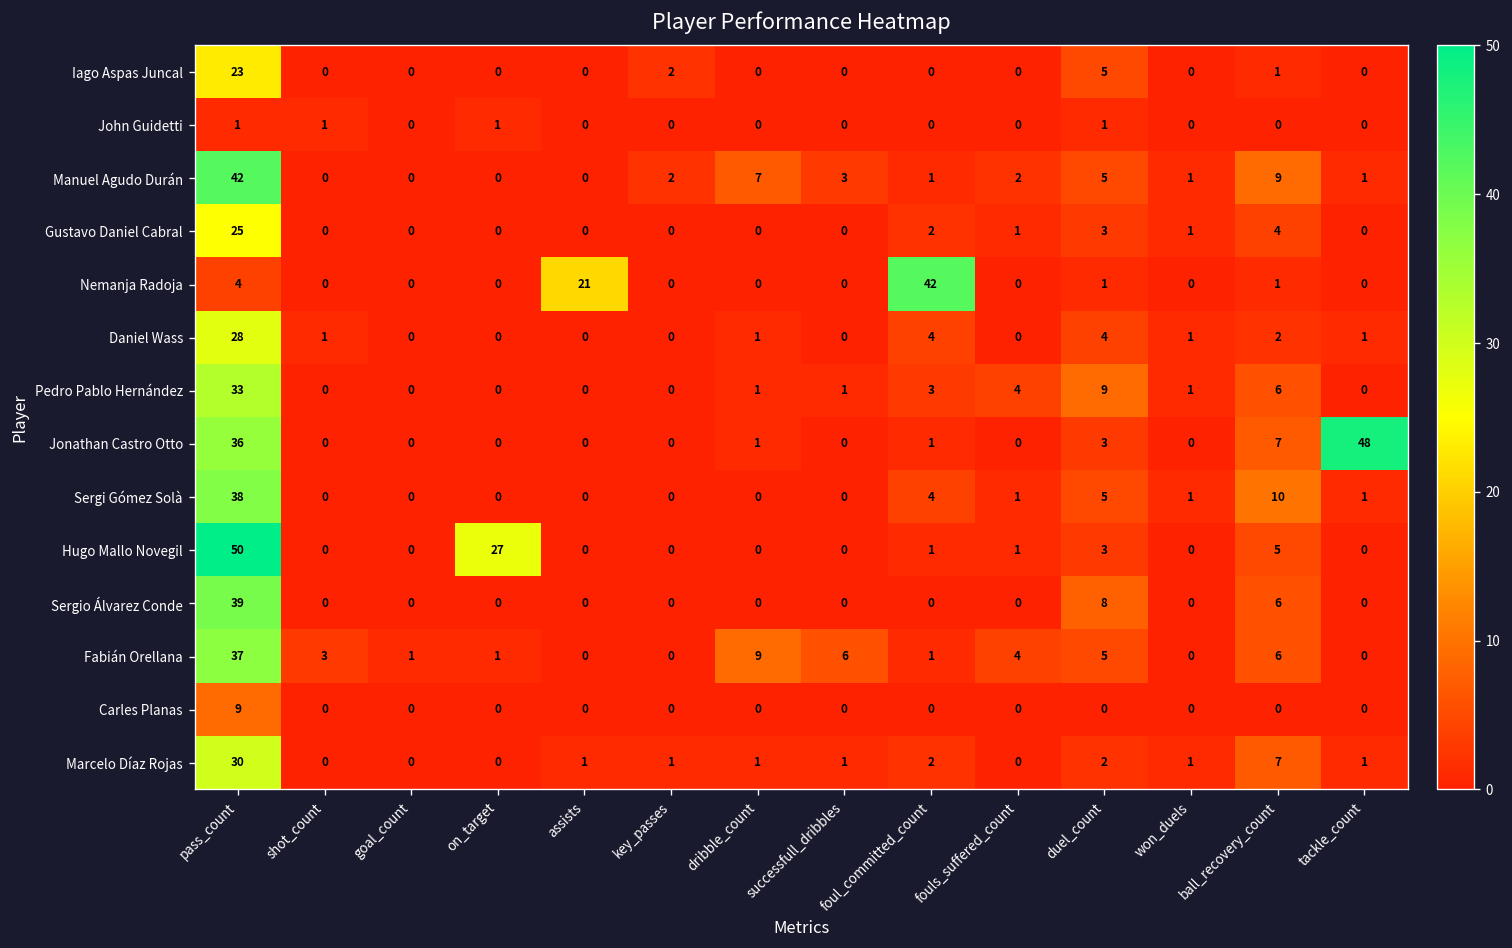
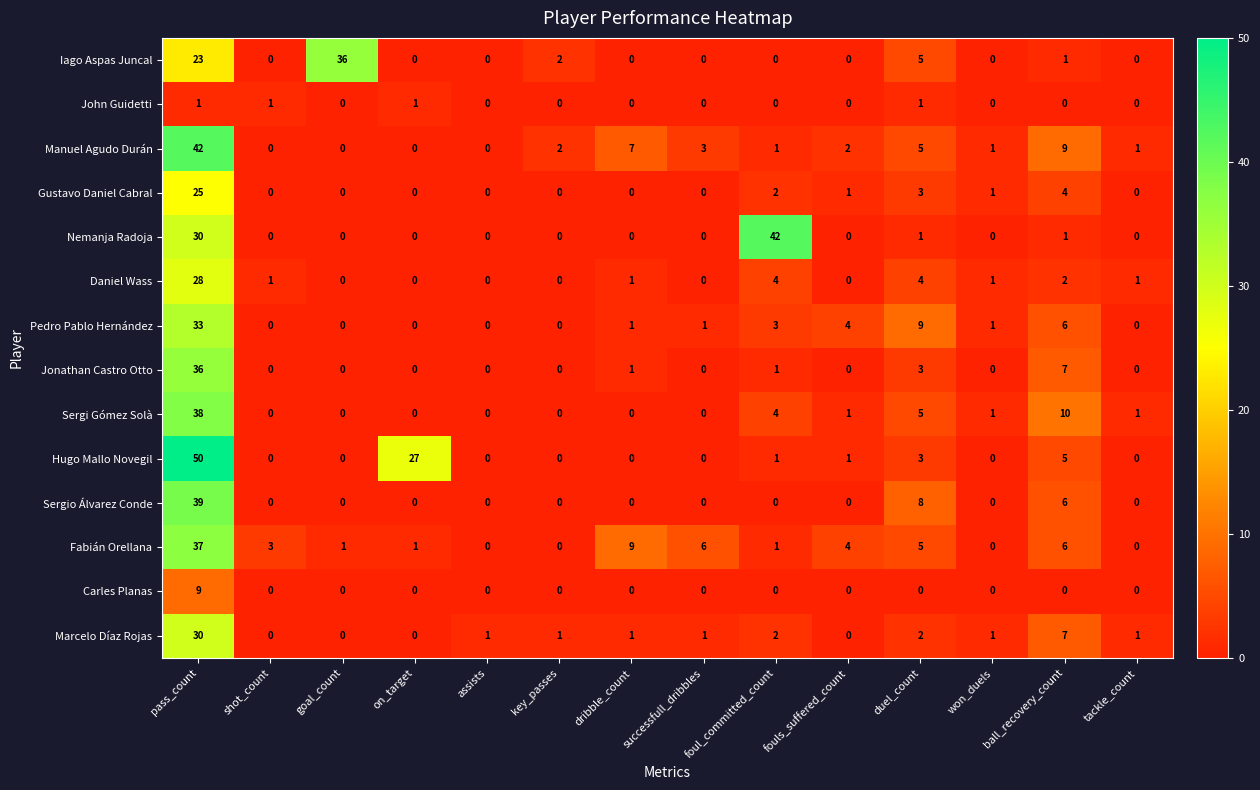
  {
    "Iago Aspas Juncal": {
      "pass_count": 23,
      "shot_count": 0,
-     "goal_count": 0,
+     "goal_count": 36,
      "on_target": 0,
      "assists": 0,
      "key_passes": 2,
      "dribble_count": 0,
      "successfull_dribbles": 0,
      "foul_committed_count": 0,
      "fouls_suffered_count": 0,
      "duel_count": 5,
      "won_duels": 0,
      "ball_recovery_count": 1,
      "tackle_count": 0
    },
    "John Guidetti": {
      "pass_count": 1,
      "shot_count": 1,
      "goal_count": 0,
      "on_target": 1,
      "assists": 0,
      "key_passes": 0,
      "dribble_count": 0,
      "successfull_dribbles": 0,
      "foul_committed_count": 0,
      "fouls_suffered_count": 0,
      "duel_count": 1,
      "won_duels": 0,
      "ball_recovery_count": 0,
      "tackle_count": 0
    },
    "Manuel Agudo Durán": {
      "pass_count": 42,
      "shot_count": 0,
      "goal_count": 0,
      "on_target": 0,
      "assists": 0,
      "key_passes": 2,
      "dribble_count": 7,
      "successfull_dribbles": 3,
      "foul_committed_count": 1,
      "fouls_suffered_count": 2,
      "duel_count": 5,
      "won_duels": 1,
      "ball_recovery_count": 9,
      "tackle_count": 1
    },
    "Gustavo Daniel Cabral": {
      "pass_count": 25,
      "shot_count": 0,
      "goal_count": 0,
      "on_target": 0,
      "assists": 0,
      "key_passes": 0,
      "dribble_count": 0,
      "successfull_dribbles": 0,
      "foul_committed_count": 2,
      "fouls_suffered_count": 1,
      "duel_count": 3,
      "won_duels": 1,
      "ball_recovery_count": 4,
      "tackle_count": 0
    },
    "Nemanja Radoja": {
-     "pass_count": 4,
+     "pass_count": 30,
      "shot_count": 0,
      "goal_count": 0,
      "on_target": 0,
-     "assists": 21,
+     "assists": 0,
      "key_passes": 0,
      "dribble_count": 0,
      "successfull_dribbles": 0,
      "foul_committed_count": 42,
      "fouls_suffered_count": 0,
      "duel_count": 1,
      "won_duels": 0,
      "ball_recovery_count": 1,
      "tackle_count": 0
    },
    "Daniel Wass": {
      "pass_count": 28,
      "shot_count": 1,
      "goal_count": 0,
      "on_target": 0,
      "assists": 0,
      "key_passes": 0,
      "dribble_count": 1,
      "successfull_dribbles": 0,
      "foul_committed_count": 4,
      "fouls_suffered_count": 0,
      "duel_count": 4,
      "won_duels": 1,
      "ball_recovery_count": 2,
      "tackle_count": 1
    },
    "Pedro Pablo Hernández": {
      "pass_count": 33,
      "shot_count": 0,
      "goal_count": 0,
      "on_target": 0,
      "assists": 0,
      "key_passes": 0,
      "dribble_count": 1,
      "successfull_dribbles": 1,
      "foul_committed_count": 3,
      "fouls_suffered_count": 4,
      "duel_count": 9,
      "won_duels": 1,
      "ball_recovery_count": 6,
      "tackle_count": 0
    },
    "Jonathan Castro Otto": {
      "pass_count": 36,
      "shot_count": 0,
      "goal_count": 0,
      "on_target": 0,
      "assists": 0,
      "key_passes": 0,
      "dribble_count": 1,
      "successfull_dribbles": 0,
      "foul_committed_count": 1,
      "fouls_suffered_count": 0,
      "duel_count": 3,
      "won_duels": 0,
      "ball_recovery_count": 7,
-     "tackle_count": 48
+     "tackle_count": 0
    },
    "Sergi Gómez Solà": {
      "pass_count": 38,
      "shot_count": 0,
      "goal_count": 0,
      "on_target": 0,
      "assists": 0,
      "key_passes": 0,
      "dribble_count": 0,
      "successfull_dribbles": 0,
      "foul_committed_count": 4,
      "fouls_suffered_count": 1,
      "duel_count": 5,
      "won_duels": 1,
      "ball_recovery_count": 10,
      "tackle_count": 1
    },
    "Hugo Mallo Novegil": {
      "pass_count": 50,
      "shot_count": 0,
      "goal_count": 0,
      "on_target": 27,
      "assists": 0,
      "key_passes": 0,
      "dribble_count": 0,
      "successfull_dribbles": 0,
      "foul_committed_count": 1,
      "fouls_suffered_count": 1,
      "duel_count": 3,
      "won_duels": 0,
      "ball_recovery_count": 5,
      "tackle_count": 0
    },
    "Sergio Álvarez Conde": {
      "pass_count": 39,
      "shot_count": 0,
      "goal_count": 0,
      "on_target": 0,
      "assists": 0,
      "key_passes": 0,
      "dribble_count": 0,
      "successfull_dribbles": 0,
      "foul_committed_count": 0,
      "fouls_suffered_count": 0,
      "duel_count": 8,
      "won_duels": 0,
      "ball_recovery_count": 6,
      "tackle_count": 0
    },
    "Fabián Orellana": {
      "pass_count": 37,
      "shot_count": 3,
      "goal_count": 1,
      "on_target": 1,
      "assists": 0,
      "key_passes": 0,
      "dribble_count": 9,
      "successfull_dribbles": 6,
      "foul_committed_count": 1,
      "fouls_suffered_count": 4,
      "duel_count": 5,
      "won_duels": 0,
      "ball_recovery_count": 6,
      "tackle_count": 0
    },
    "Carles Planas": {
      "pass_count": 9,
      "shot_count": 0,
      "goal_count": 0,
      "on_target": 0,
      "assists": 0,
      "key_passes": 0,
      "dribble_count": 0,
      "successfull_dribbles": 0,
      "foul_committed_count": 0,
      "fouls_suffered_count": 0,
      "duel_count": 0,
      "won_duels": 0,
      "ball_recovery_count": 0,
      "tackle_count": 0
    },
    "Marcelo Díaz Rojas": {
      "pass_count": 30,
      "shot_count": 0,
      "goal_count": 0,
      "on_target": 0,
      "assists": 1,
      "key_passes": 1,
      "dribble_count": 1,
      "successfull_dribbles": 1,
      "foul_committed_count": 2,
      "fouls_suffered_count": 0,
      "duel_count": 2,
      "won_duels": 1,
      "ball_recovery_count": 7,
      "tackle_count": 1
    }
  }
